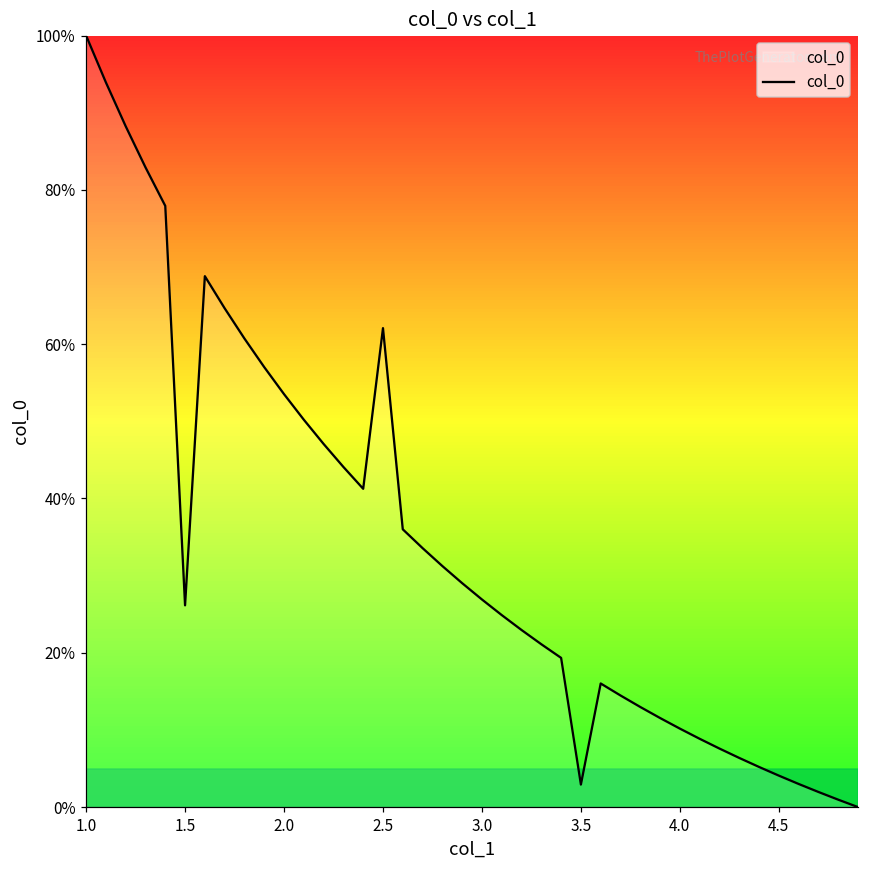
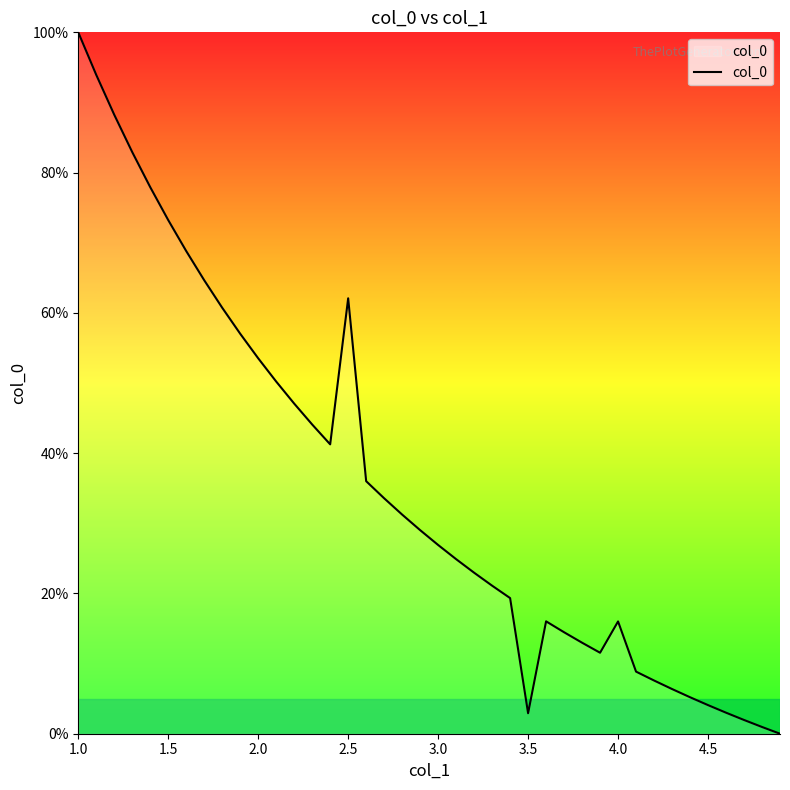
  {
    "1.0": "100%",
-   "1.5": "26%",
+   "1.5": "73%",
    "2.0": "54%",
    "2.5": "62%",
    "3.0": "27%",
-   "4.0": "10%"
+   "4.0": "16%"
  }
